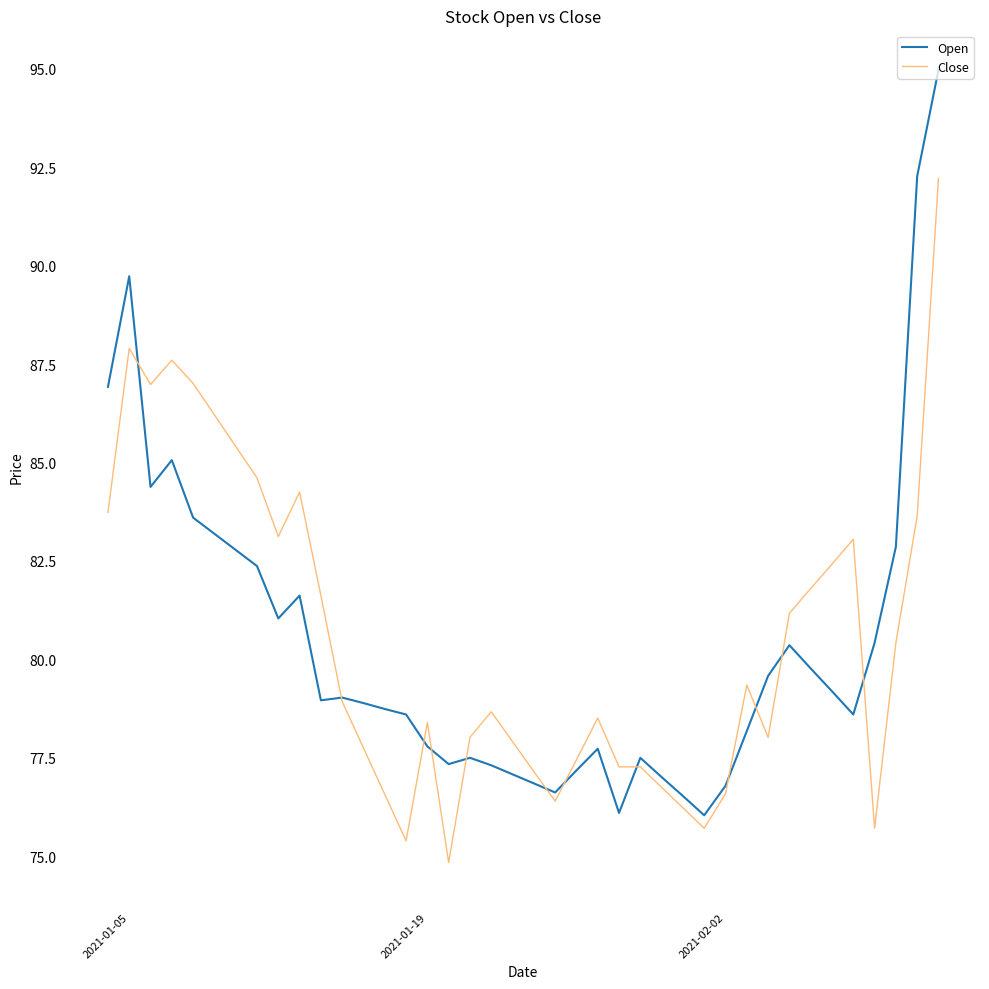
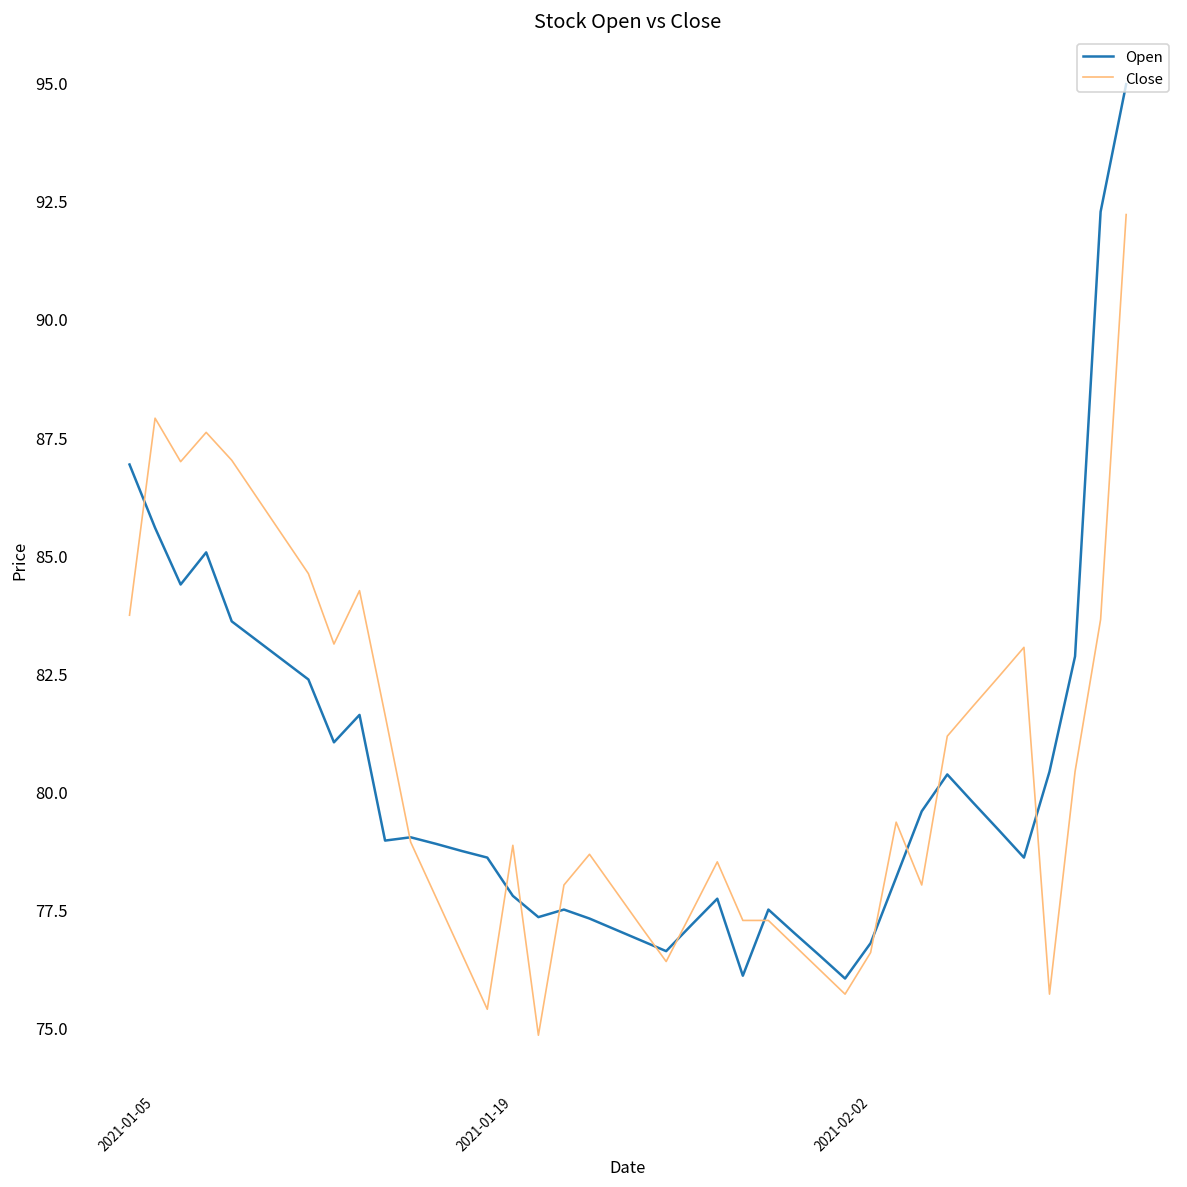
  {
    "Open": {
-     "2021-01-05": 89.7,
+     "2021-01-05": 85.6,
      "2021-01-19": 77.8,
      "2021-02-02": 76.8
    },
    "Close": {
      "2021-01-05": 87.9,
-     "2021-01-19": 78.4,
+     "2021-01-19": 78.9,
      "2021-02-02": 76.6
    }
  }
